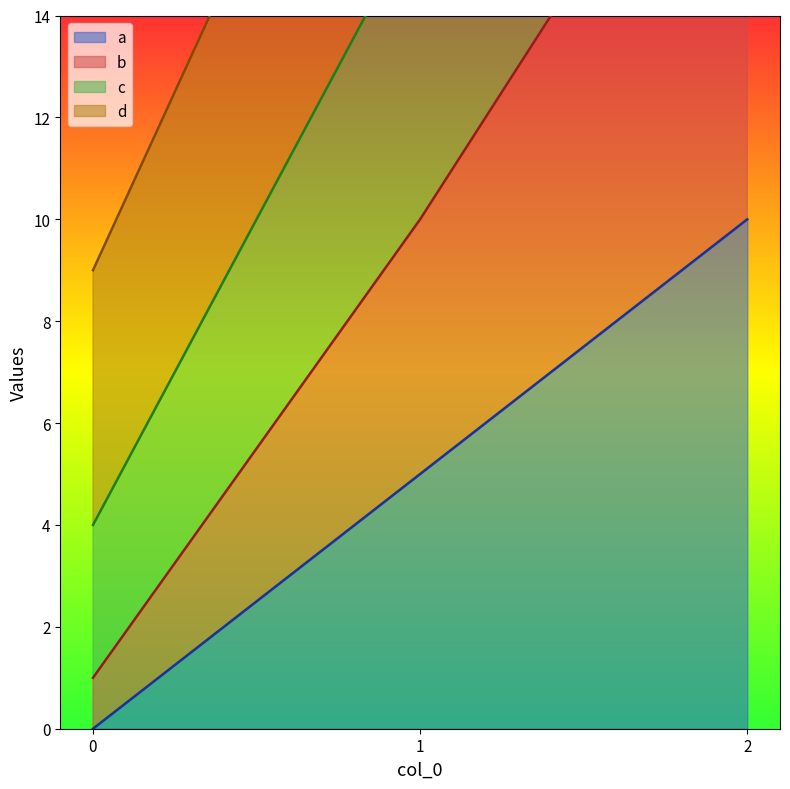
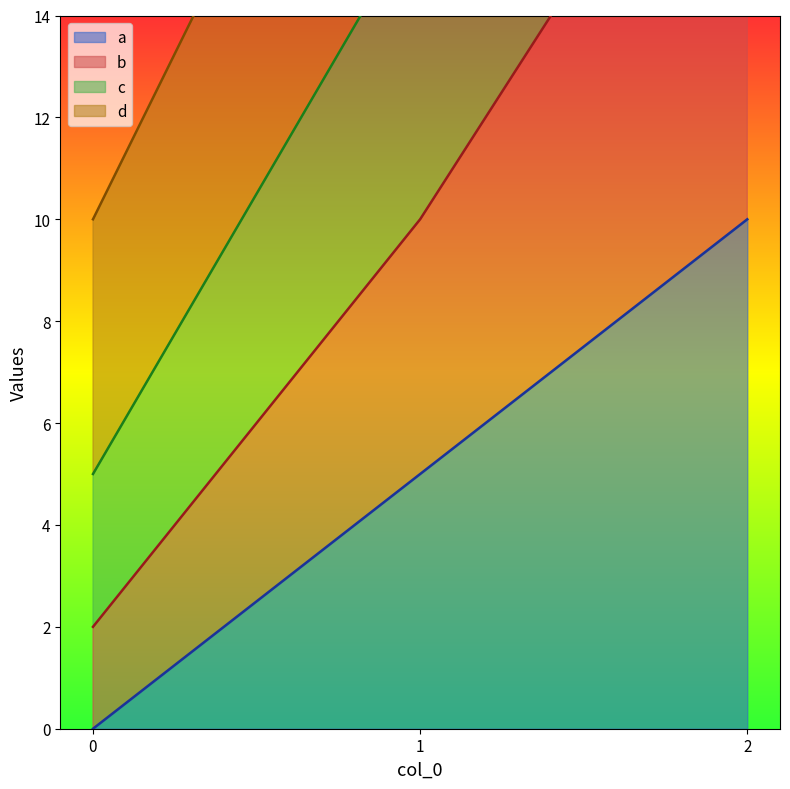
  {
    "a": {
      "0": 0,
      "1": 5,
      "2": 10
    },
    "b": {
-     "0": 1,
+     "0": 2,
      "1": 5
    },
    "c": {
      "0": 3
    },
    "d": {
      "0": 5
    }
  }
